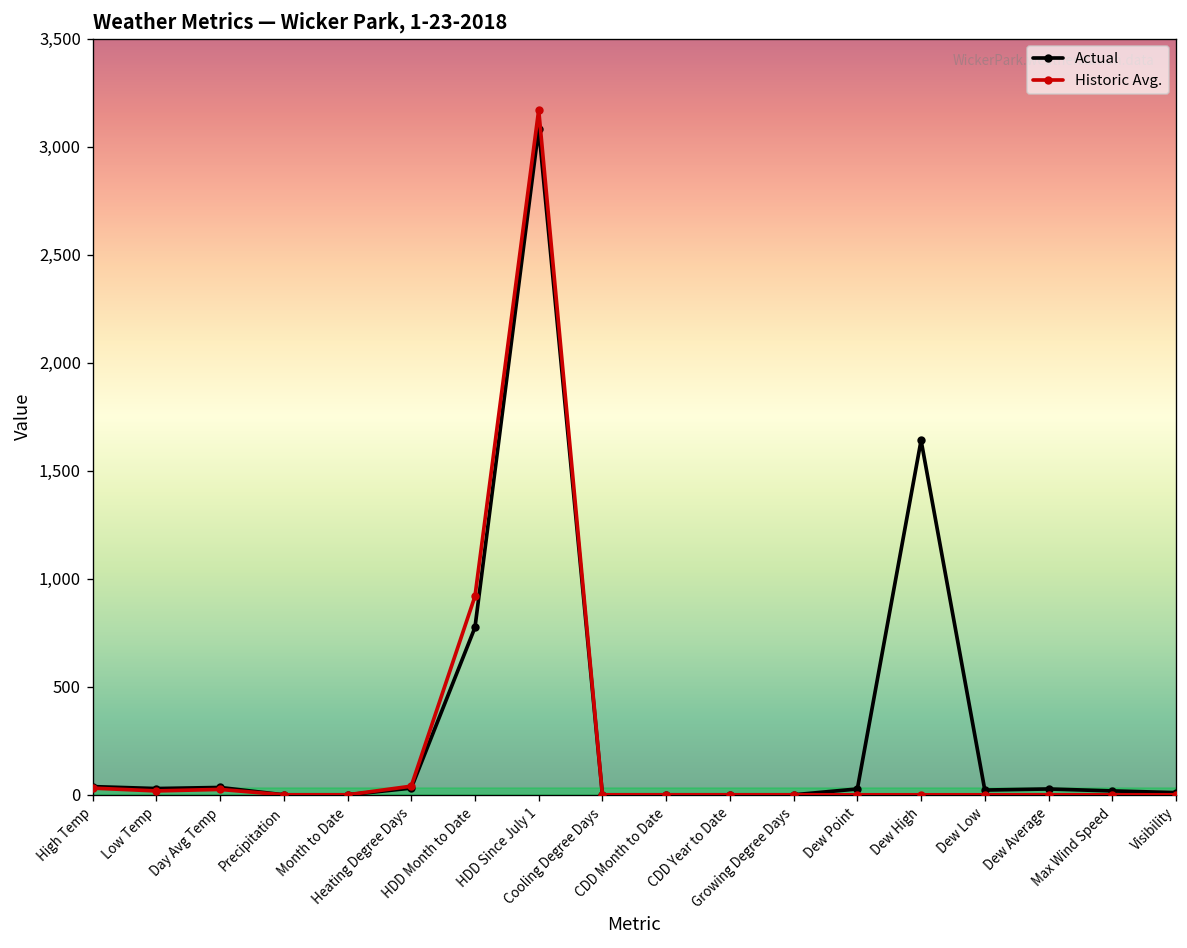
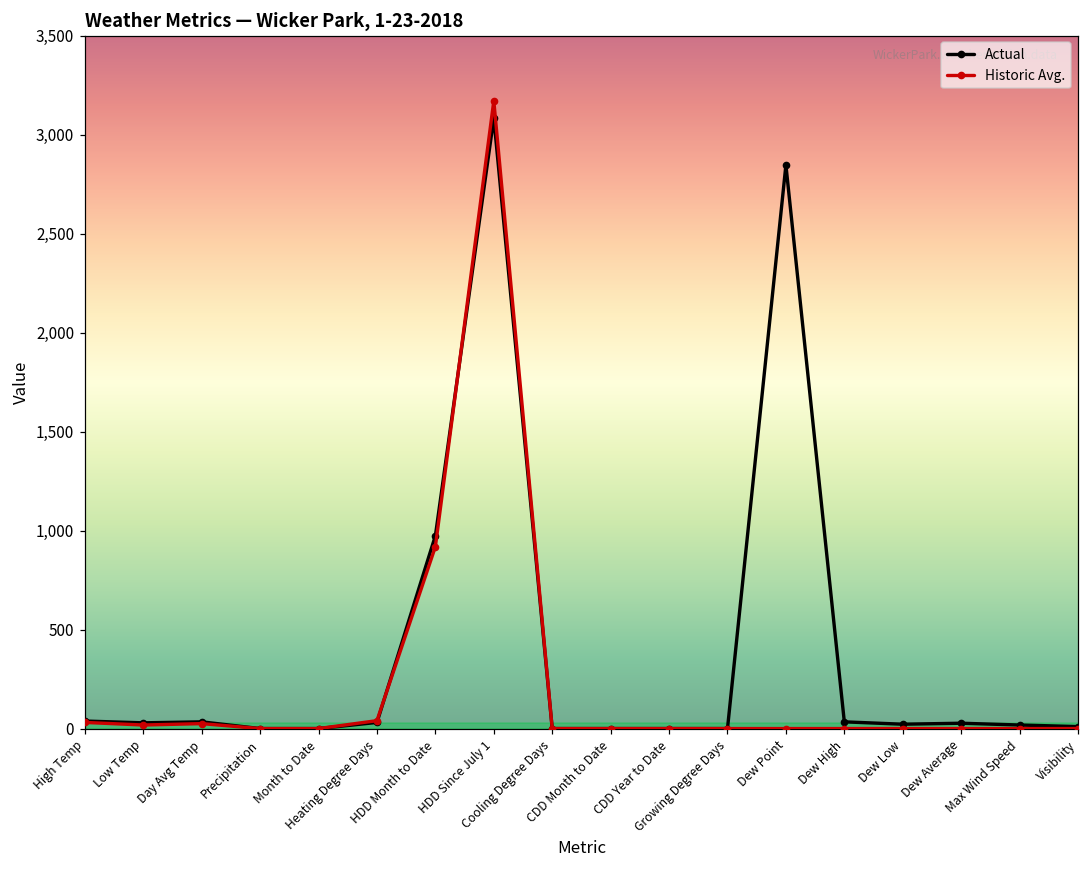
  {
    "Actual": {
-     "HDD Month to Date": "780",
+     "HDD Month to Date": "970",
      "HDD Since July 1": "3,080",
-     "Dew Point": "30",
-     "Dew High": "1,640",
+     "Dew Point": "2,850",
+     "Dew High": "30",
      "Dew Low": "20",
      "Dew Average": "30",
      "Max Wind Speed": "20"
    },
    "Historic Avg.": {
      "HDD Month to Date": "920",
      "HDD Since July 1": "3,170",
      "Dew Point": "0",
      "Dew High": "0",
      "Dew Low": "0",
      "Dew Average": "0",
      "Max Wind Speed": "0"
    }
  }
